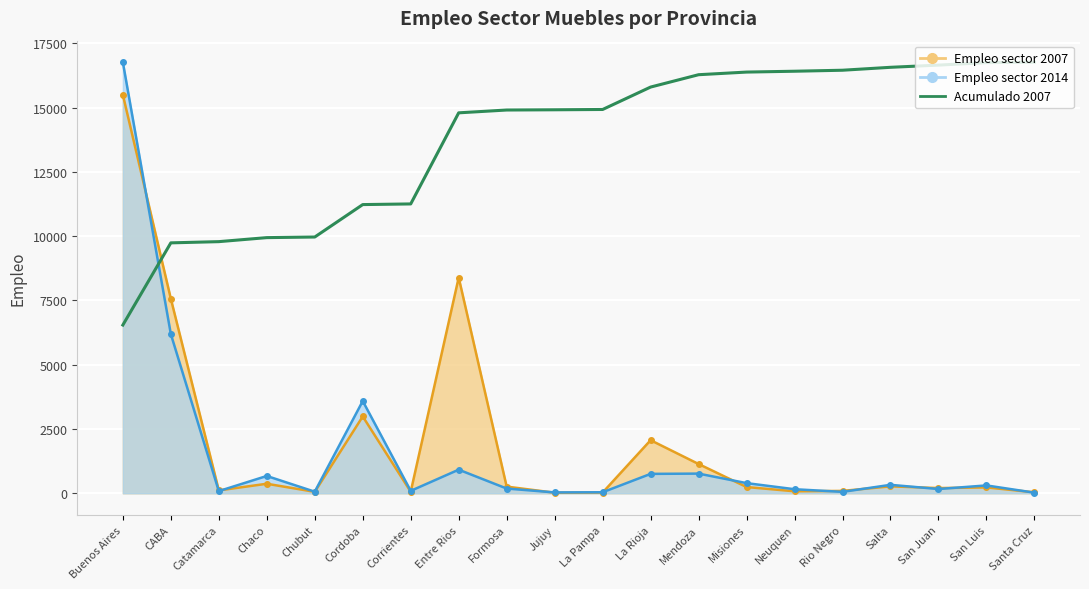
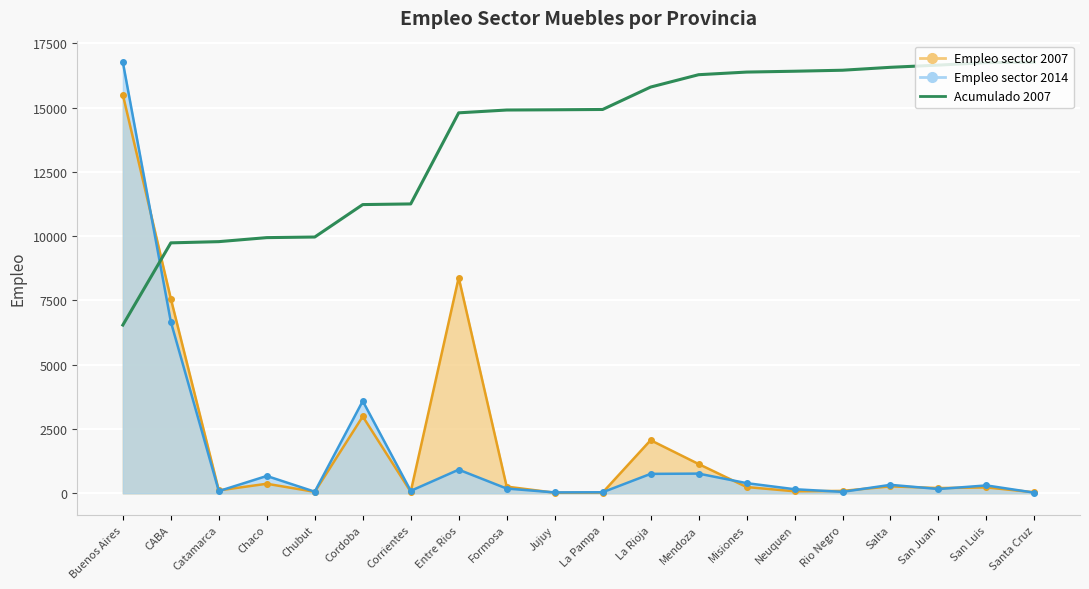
  {
    "Empleo sector 2007": {
      "Buenos Aires": 15500,
      "CABA": 7600,
      "Chaco": 400,
      "Cordoba": 3000,
      "Entre Rios": 8400,
      "La Rioja": 2100,
      "Mendoza": 1100,
      "Misiones": 200
    },
    "Empleo sector 2014": {
      "Buenos Aires": 16800,
-     "CABA": 6200,
+     "CABA": 6700,
      "Chaco": 700,
      "Cordoba": 3600,
      "Entre Rios": 900,
      "La Rioja": 800,
      "Mendoza": 800,
      "Misiones": 400
    },
    "Acumulado 2007": {
      "Buenos Aires": 6500,
      "CABA": 9700,
      "Catamarca": 9800,
      "Chaco": 9900,
      "Chubut": 10000,
      "Cordoba": 11200,
      "Corrientes": 11300,
      "Entre Rios": 14800,
      "Formosa": 14900,
      "Jujuy": 14900,
      "La Pampa": 14900,
      "La Rioja": 15800,
      "Mendoza": 16300,
      "Misiones": 16400,
      "Neuquen": 16400,
      "Rio Negro": 16500,
      "Salta": 16600
    }
  }
